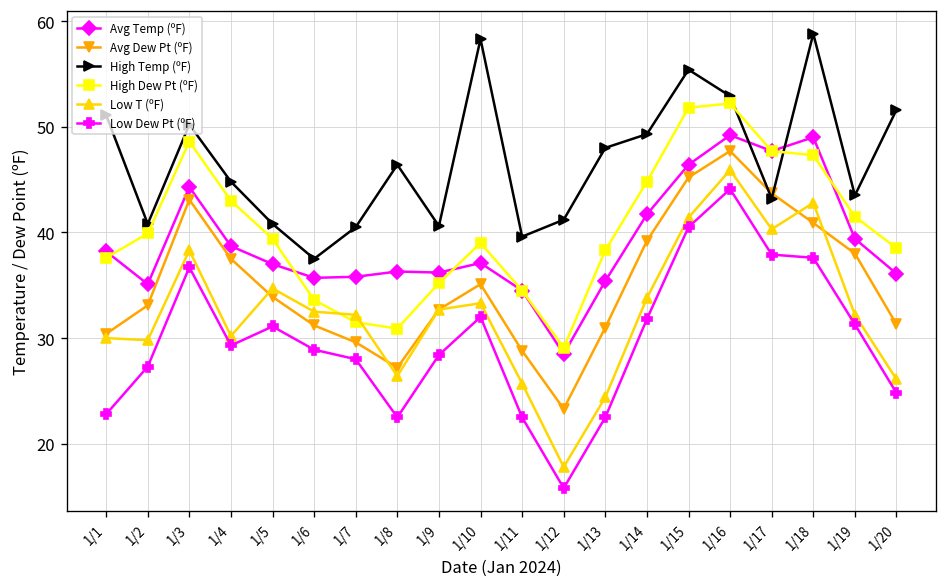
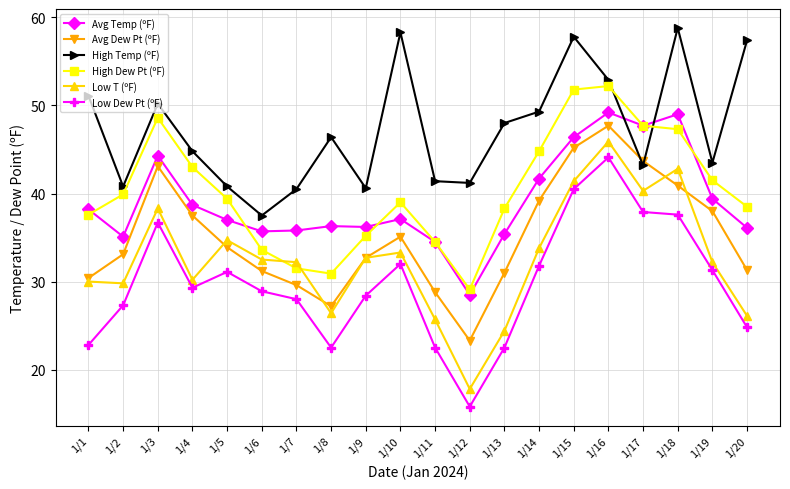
  {
    "High Temp (ºF)": {
      "1/2": 41,
      "1/4": 45,
      "1/5": 41,
      "1/6": 38,
      "1/7": 41,
      "1/8": 46,
      "1/9": 41,
      "1/10": 58,
-     "1/11": 40,
+     "1/11": 41,
      "1/12": 41,
      "1/13": 48,
      "1/14": 49,
-     "1/15": 55,
+     "1/15": 58,
      "1/16": 53,
      "1/17": 43,
      "1/18": 59,
      "1/19": 44,
-     "1/20": 52
+     "1/20": 57
    }
  }
